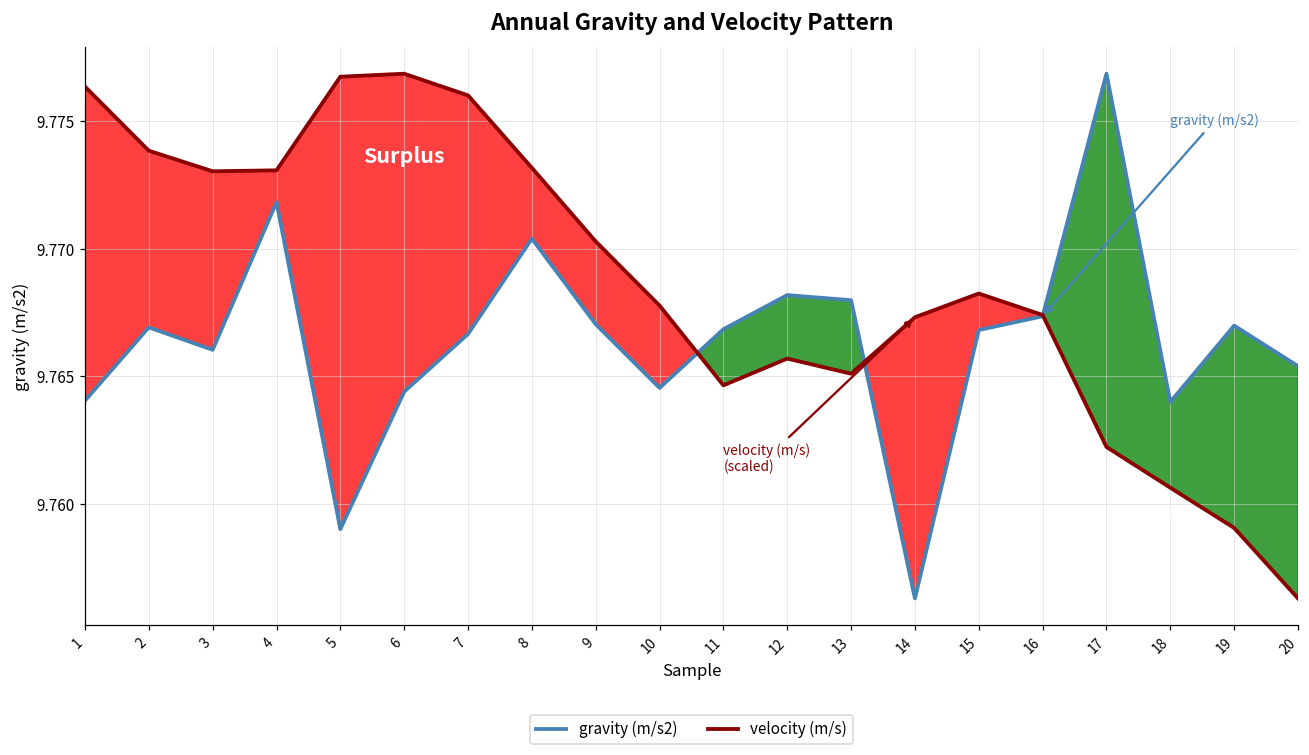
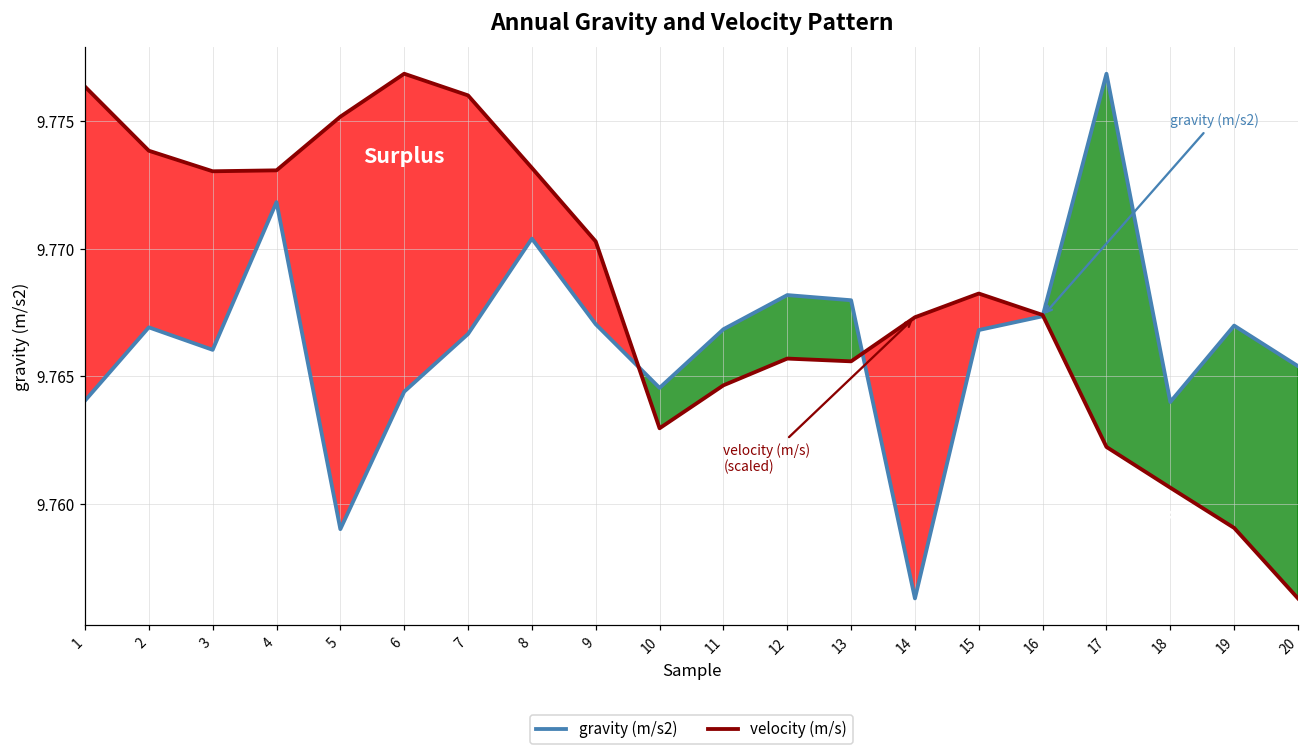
  {
    "gravity (m/s2)": {
      "1": 9.7640,
      "2": 9.7669,
      "3": 9.7660,
      "4": 9.7718,
      "5": 9.7590,
      "6": 9.7644,
      "7": 9.7667,
      "8": 9.7704,
      "9": 9.7670,
      "10": 9.7645,
      "11": 9.7668,
      "12": 9.7682,
      "13": 9.7680,
      "14": 9.7563,
      "15": 9.7668,
      "17": 9.7769,
      "18": 9.7640,
      "19": 9.7670,
      "20": 9.7654
    },
    "velocity (m/s)": {
      "1": 9.7764,
      "2": 9.7738,
      "3": 9.7730,
      "4": 9.7731,
-     "5": 9.7767,
+     "5": 9.7752,
      "6": 9.7769,
      "7": 9.7760,
      "8": 9.7732,
      "9": 9.7703,
-     "10": 9.7678,
+     "10": 9.7630,
      "11": 9.7646,
      "12": 9.7657,
-     "13": 9.7651,
+     "13": 9.7656,
      "14": 9.7673,
      "15": 9.7682,
      "17": 9.7622,
      "18": 9.7606,
      "19": 9.7591,
      "20": 9.7563
    }
  }
